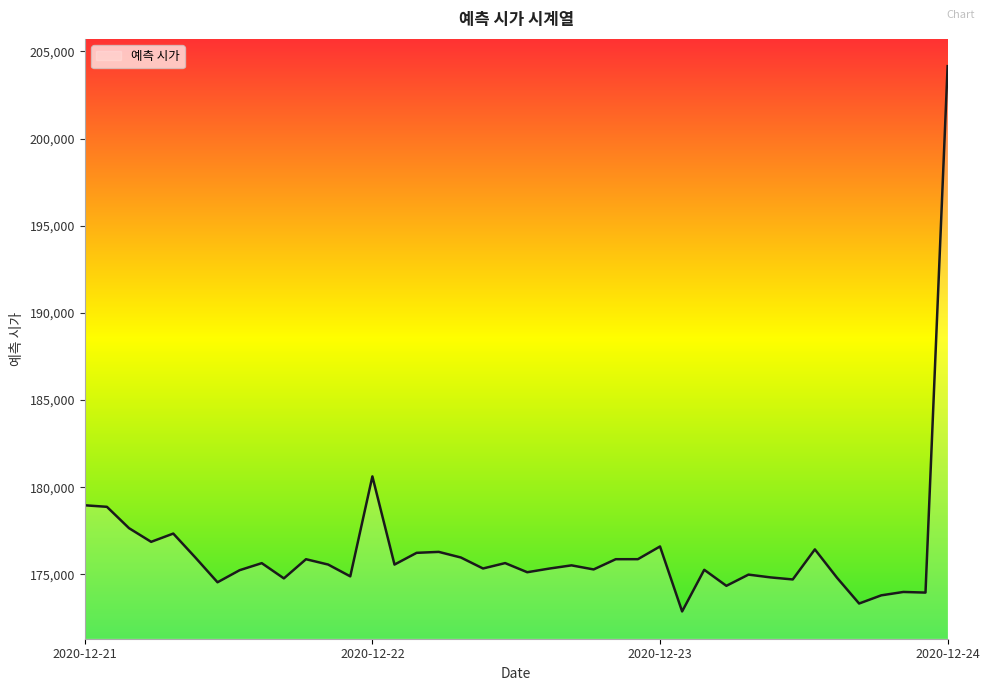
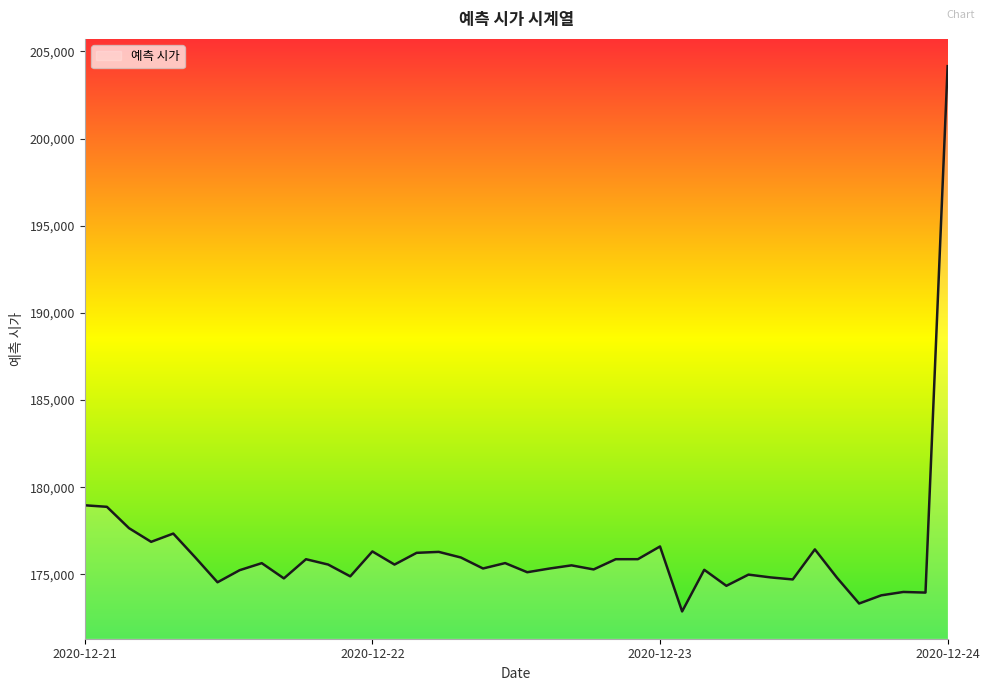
  {
    "2020-12-21": "179,000",
-   "2020-12-22": "180,600",
+   "2020-12-22": "176,300",
    "2020-12-23": "176,600",
    "2020-12-24": "204,200"
  }
